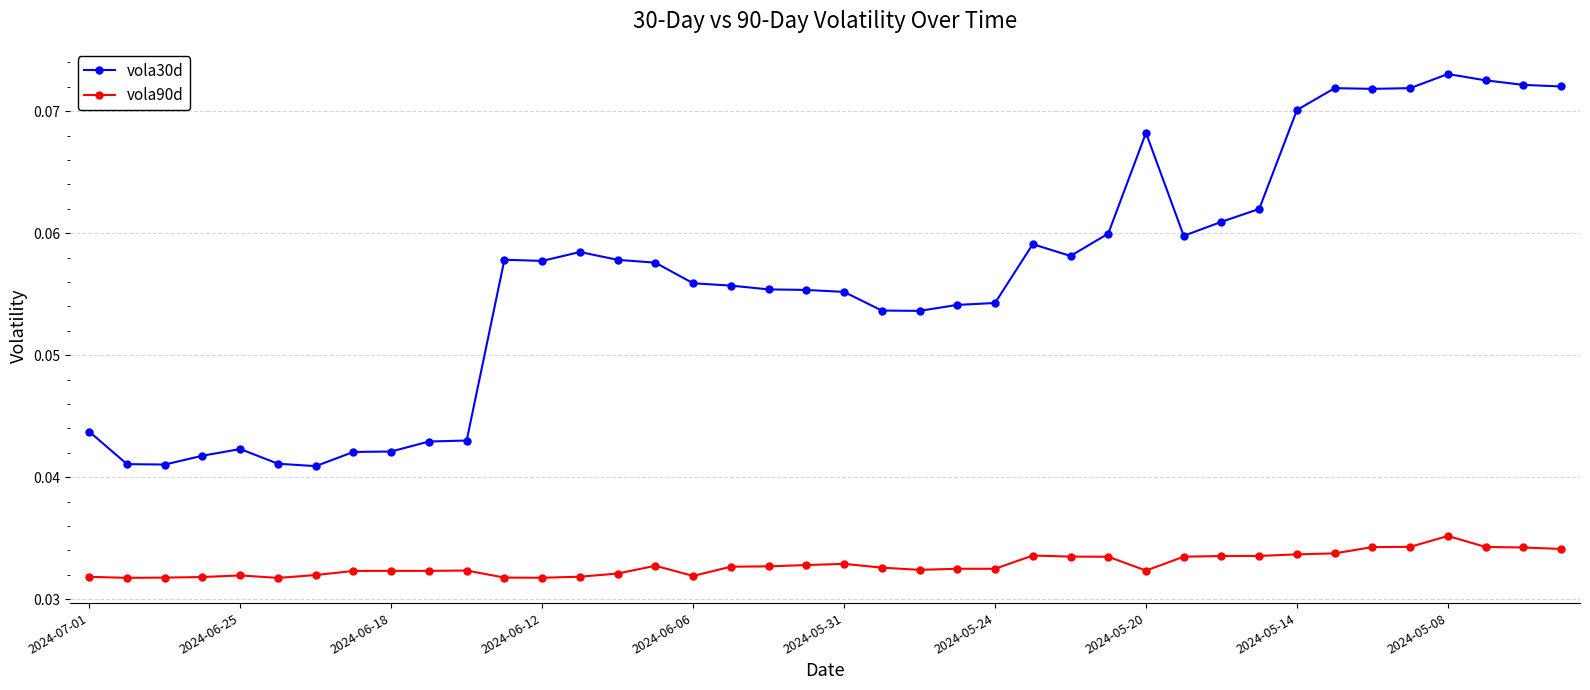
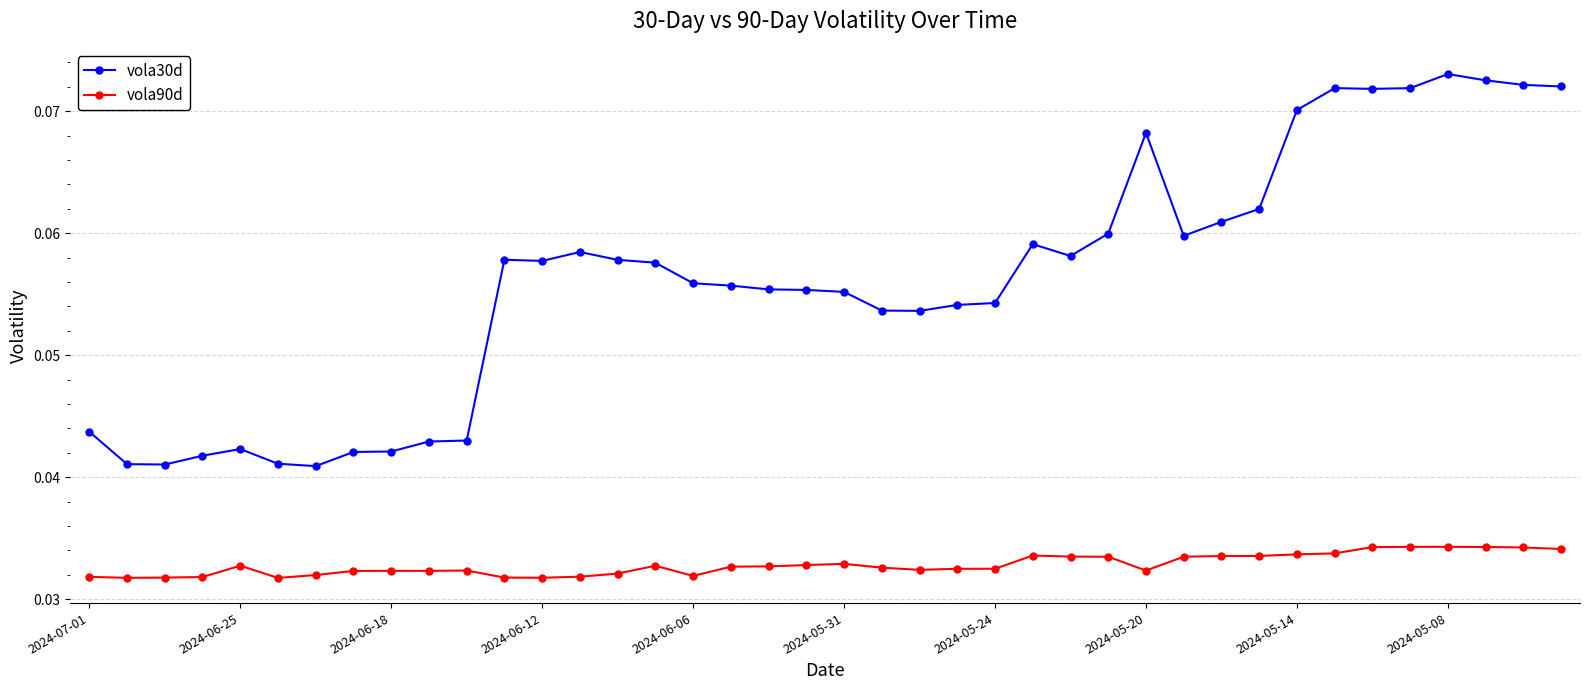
  {
    "vola30d": {
      "2024-07-01": 0.0437,
      "2024-06-25": 0.0423,
      "2024-06-18": 0.0421,
      "2024-06-12": 0.0577,
      "2024-06-06": 0.0559,
      "2024-05-31": 0.0552,
      "2024-05-24": 0.0543,
      "2024-05-20": 0.0682,
      "2024-05-14": 0.0701,
      "2024-05-08": 0.0731
    },
    "vola90d": {
      "2024-07-01": 0.0318,
-     "2024-06-25": 0.0320,
+     "2024-06-25": 0.0328,
      "2024-06-18": 0.0323,
      "2024-06-12": 0.0318,
      "2024-06-06": 0.0319,
      "2024-05-31": 0.0329,
      "2024-05-24": 0.0325,
      "2024-05-20": 0.0324,
      "2024-05-14": 0.0337,
-     "2024-05-08": 0.0352
+     "2024-05-08": 0.0343
    }
  }
